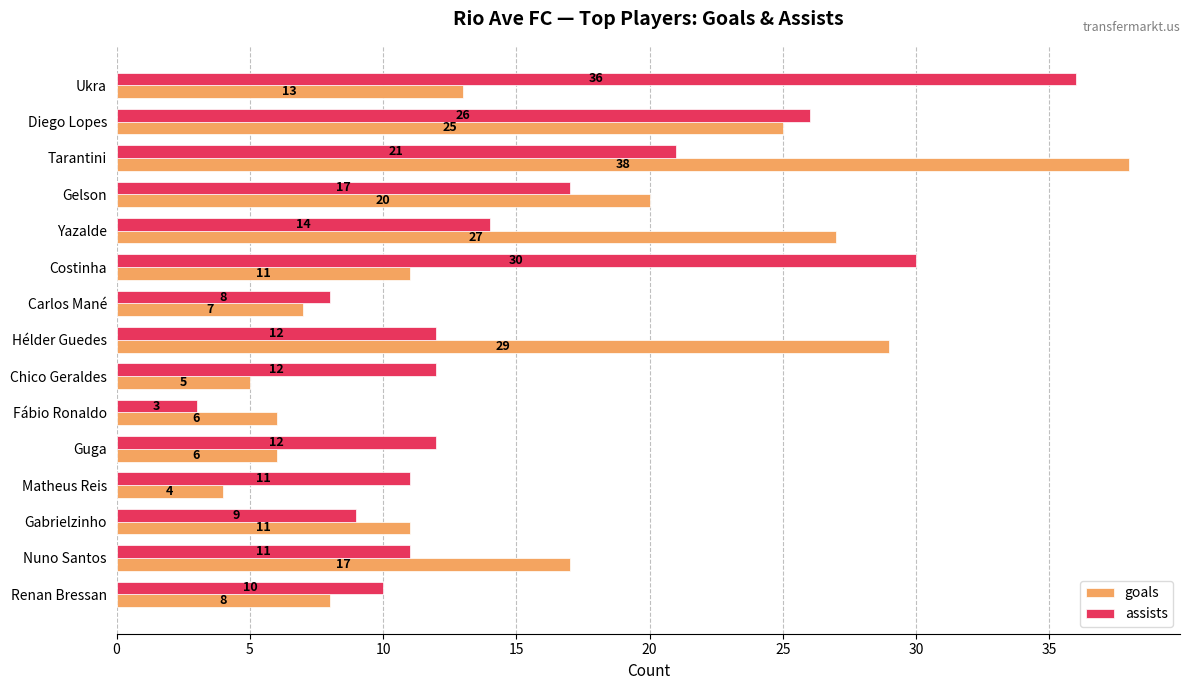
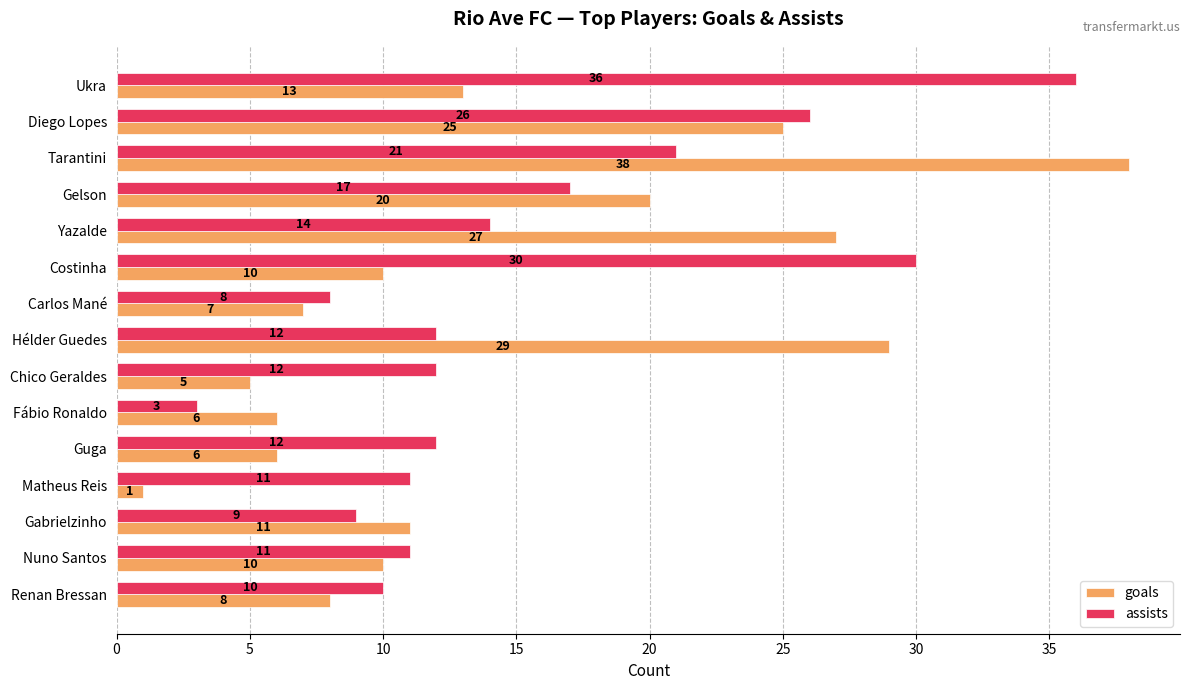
  {
    "goals": {
      "Ukra": 13,
      "Diego Lopes": 25,
      "Tarantini": 38,
      "Gelson": 20,
      "Yazalde": 27,
-     "Costinha": 11,
+     "Costinha": 10,
      "Carlos Mané": 7,
      "Hélder Guedes": 29,
      "Chico Geraldes": 5,
      "Fábio Ronaldo": 6,
      "Guga": 6,
-     "Matheus Reis": 4,
+     "Matheus Reis": 1,
      "Gabrielzinho": 11,
-     "Nuno Santos": 17,
+     "Nuno Santos": 10,
      "Renan Bressan": 8
    },
    "assists": {
      "Ukra": 36,
      "Diego Lopes": 26,
      "Tarantini": 21,
      "Gelson": 17,
      "Yazalde": 14,
      "Costinha": 30,
      "Carlos Mané": 8,
      "Hélder Guedes": 12,
      "Chico Geraldes": 12,
      "Fábio Ronaldo": 3,
      "Guga": 12,
      "Matheus Reis": 11,
      "Gabrielzinho": 9,
      "Nuno Santos": 11,
      "Renan Bressan": 10
    }
  }
